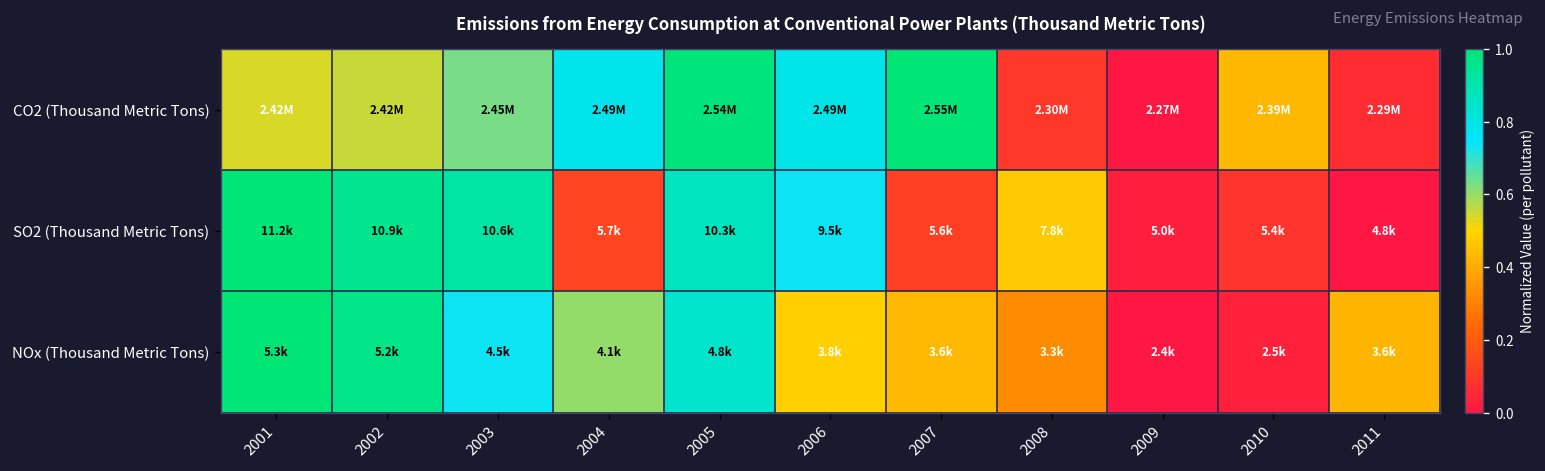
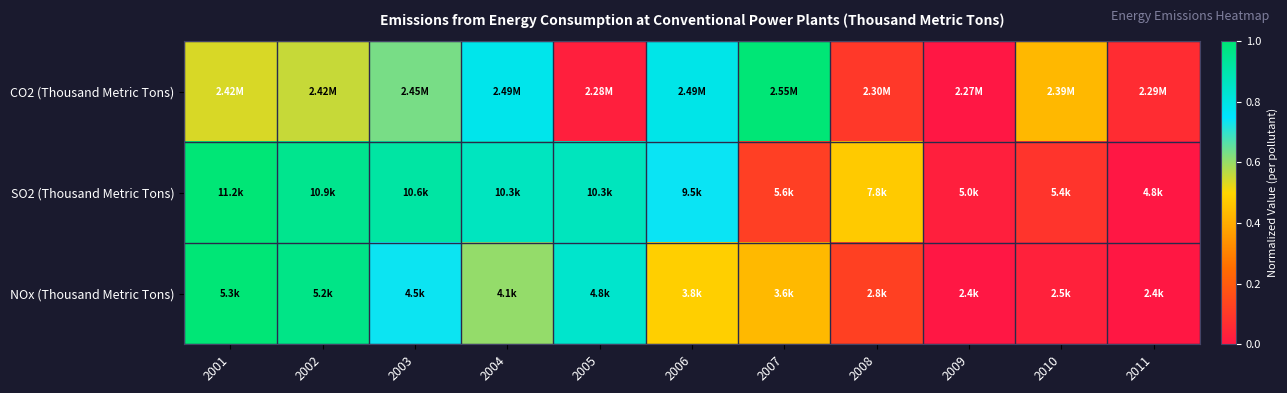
  {
    "CO2 (Thousand Metric Tons)": {
      "2001": "2.42M",
      "2002": "2.42M",
      "2003": "2.45M",
      "2004": "2.49M",
-     "2005": "2.54M",
+     "2005": "2.28M",
      "2006": "2.49M",
      "2007": "2.55M",
      "2008": "2.30M",
      "2009": "2.27M",
      "2010": "2.39M",
      "2011": "2.29M"
    },
    "SO2 (Thousand Metric Tons)": {
      "2001": "11.2k",
      "2002": "10.9k",
      "2003": "10.6k",
-     "2004": "5.7k",
+     "2004": "10.3k",
      "2005": "10.3k",
      "2006": "9.5k",
      "2007": "5.6k",
      "2008": "7.8k",
      "2009": "5.0k",
      "2010": "5.4k",
      "2011": "4.8k"
    },
    "NOx (Thousand Metric Tons)": {
      "2001": "5.3k",
      "2002": "5.2k",
      "2003": "4.5k",
      "2004": "4.1k",
      "2005": "4.8k",
      "2006": "3.8k",
      "2007": "3.6k",
-     "2008": "3.3k",
+     "2008": "2.8k",
      "2009": "2.4k",
      "2010": "2.5k",
-     "2011": "3.6k"
+     "2011": "2.4k"
    }
  }
